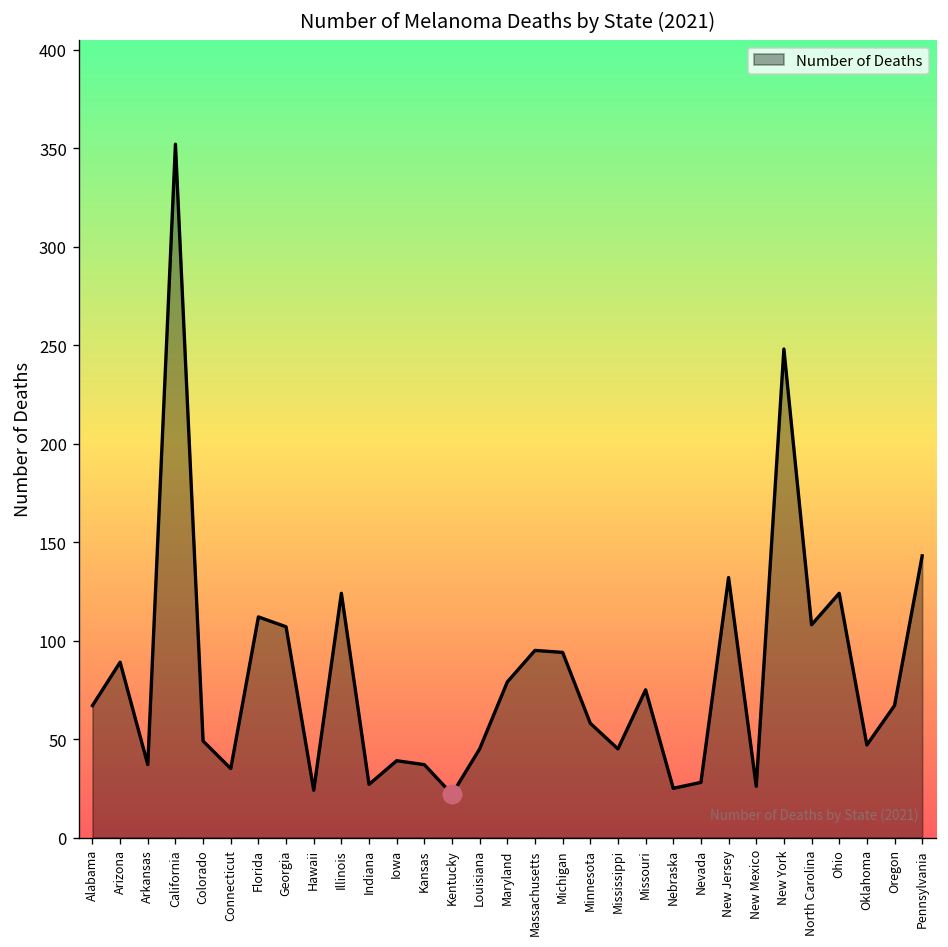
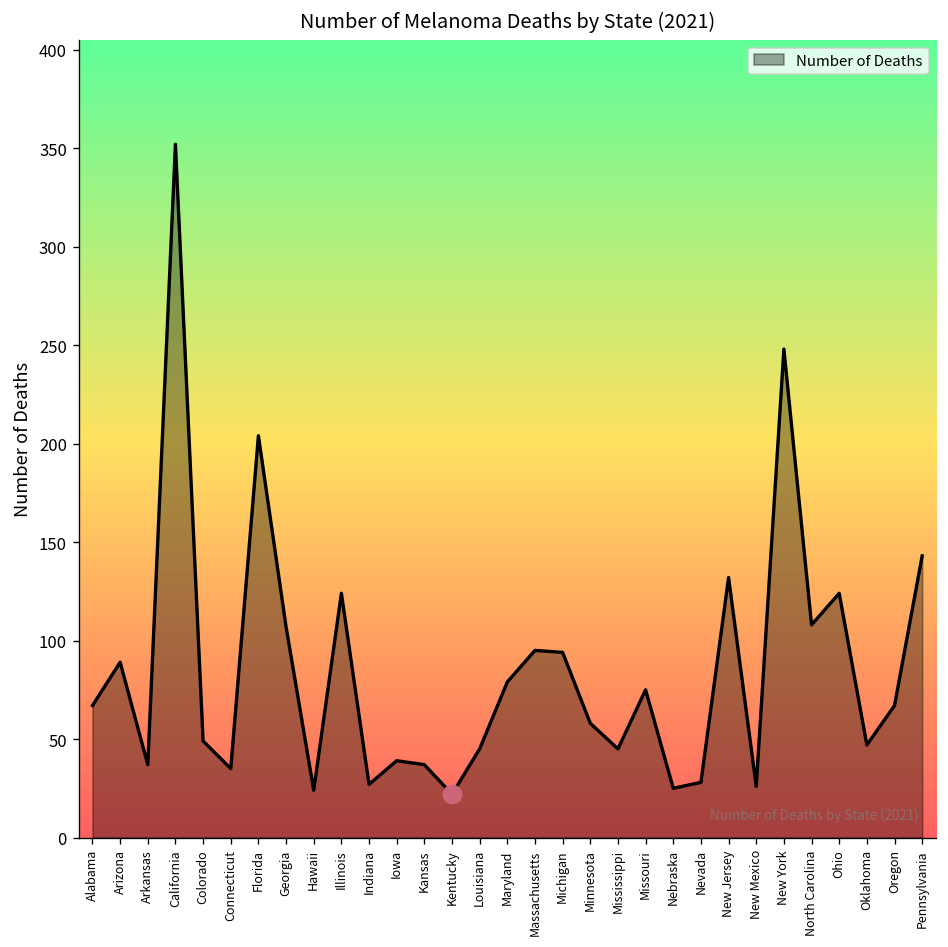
  {
    "Number of Deaths": {
      "Alabama": 67,
      "Arizona": 89,
      "Arkansas": 37,
      "California": 352,
      "Colorado": 49,
      "Connecticut": 35,
-     "Florida": 112,
+     "Florida": 204,
      "Georgia": 107,
      "Hawaii": 24,
      "Illinois": 124,
      "Indiana": 27,
      "Iowa": 39,
      "Kansas": 37,
      "Louisiana": 45,
      "Maryland": 79,
      "Massachusetts": 95,
      "Michigan": 94,
      "Minnesota": 58,
      "Mississippi": 45,
      "Missouri": 75,
      "Nebraska": 25,
      "Nevada": 28,
      "New Jersey": 132,
      "New York": 248,
      "North Carolina": 108,
      "Ohio": 124,
      "Oklahoma": 47,
      "Oregon": 67,
      "Pennsylvania": 143
    }
  }
